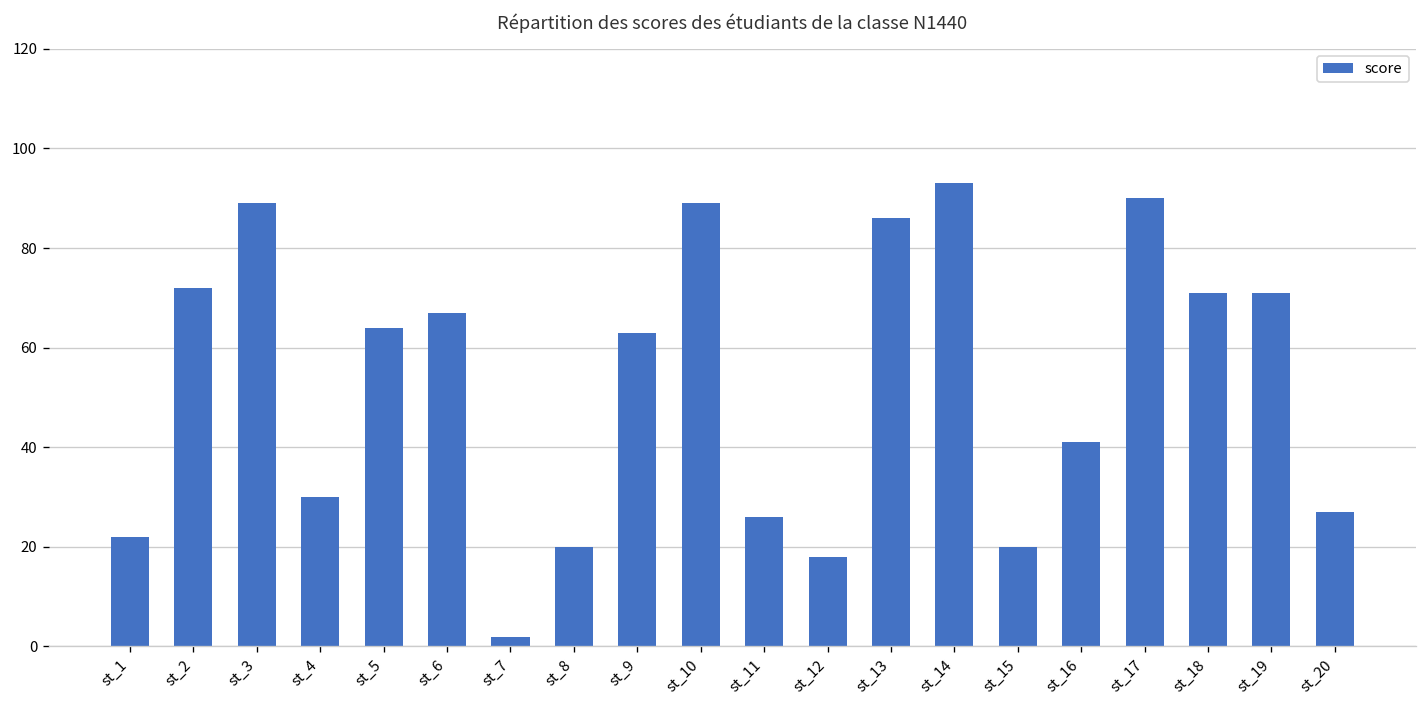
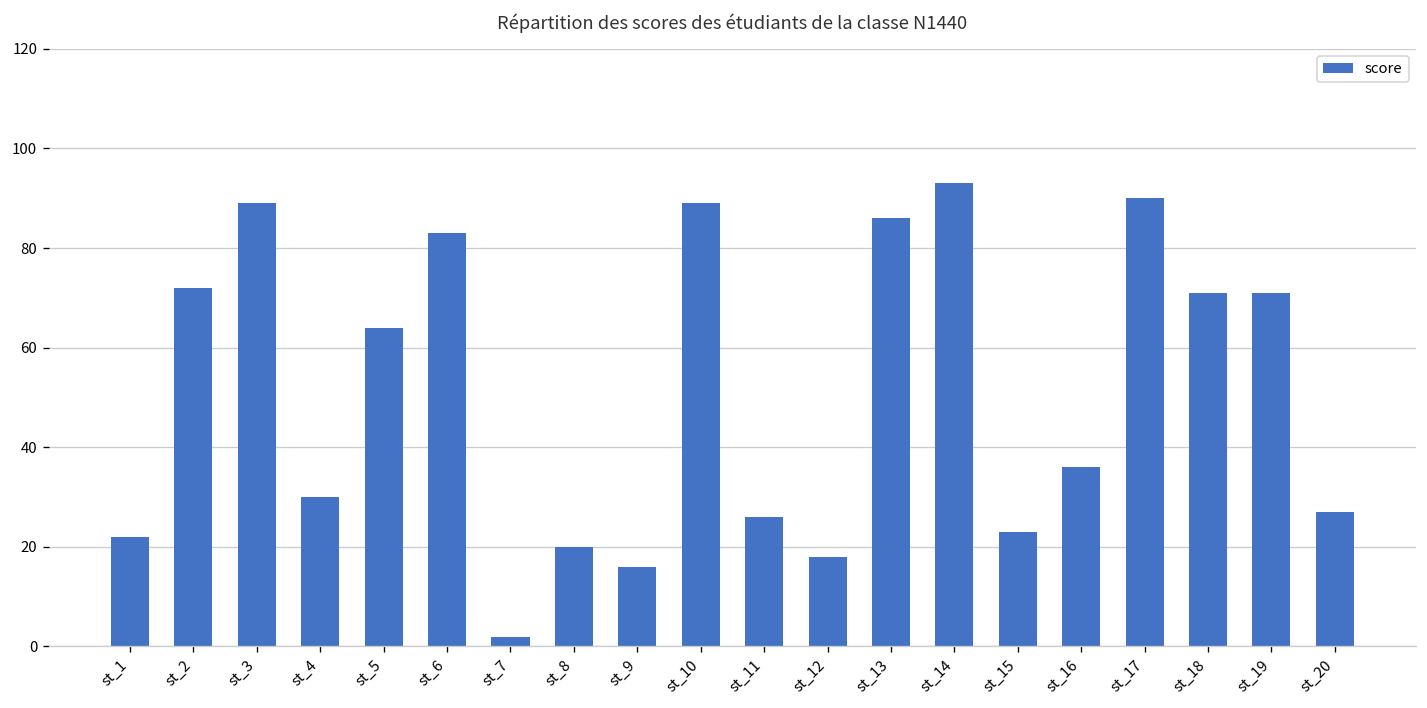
  {
    "st_1": 22,
    "st_2": 72,
    "st_3": 89,
    "st_4": 30,
    "st_5": 64,
-   "st_6": 67,
+   "st_6": 83,
    "st_7": 2,
    "st_8": 20,
-   "st_9": 63,
+   "st_9": 16,
    "st_10": 89,
    "st_11": 26,
    "st_12": 18,
    "st_13": 86,
    "st_14": 93,
-   "st_15": 20,
-   "st_16": 41,
+   "st_15": 23,
+   "st_16": 36,
    "st_17": 90,
    "st_18": 71,
    "st_19": 71,
    "st_20": 27
  }
